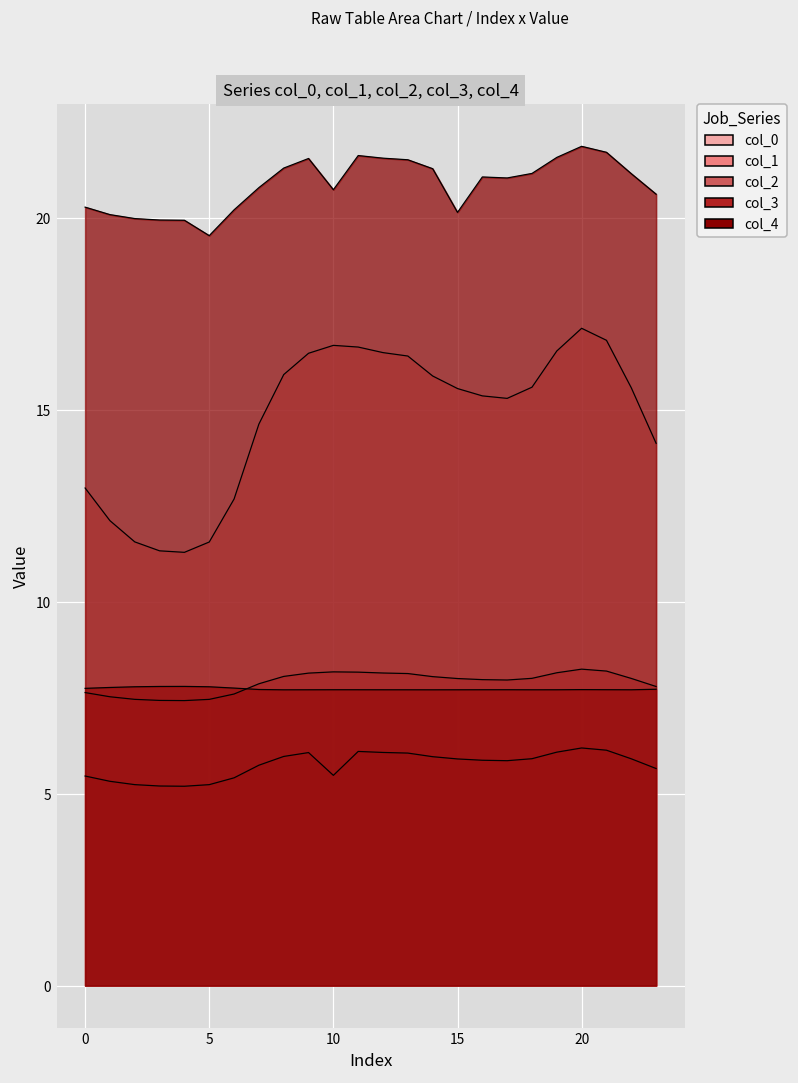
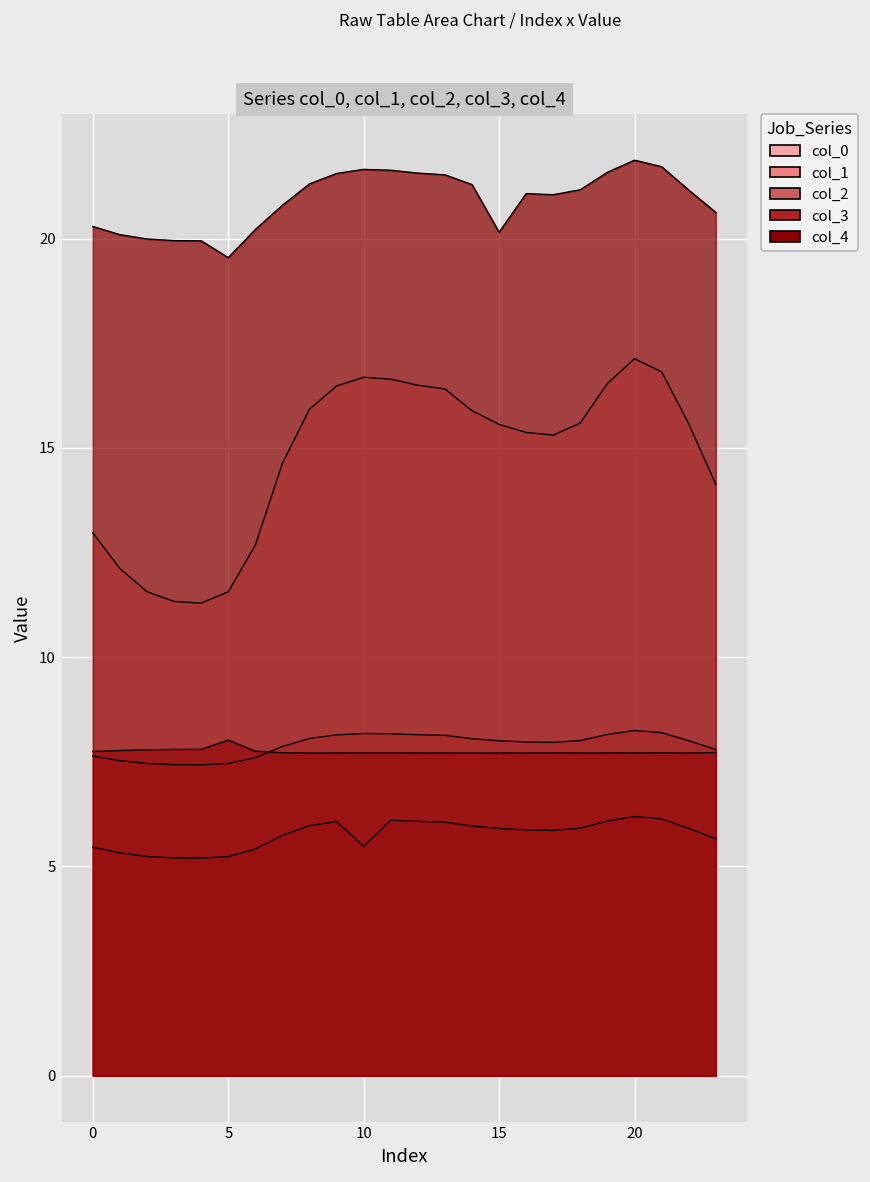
  {
    "col_2": {
      "0": 5.5,
      "5": 5.2,
      "10": 5.5,
      "15": 5.9,
      "20": 6.2
    },
    "col_3": {
      "0": 7.7,
-     "5": 7.8,
+     "5": 8.0,
      "10": 7.7,
      "15": 7.7,
      "20": 7.7
    },
    "col_4": {
      "0": 20.3,
      "5": 19.5,
-     "10": 20.7,
+     "10": 21.7,
      "15": 20.2,
      "20": 21.9
    }
  }
